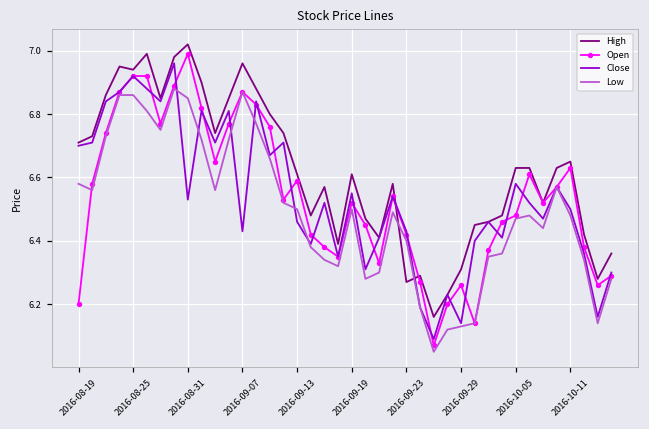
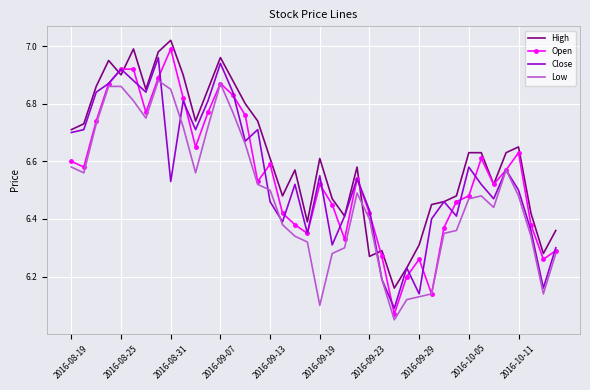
  {
    "High": {
      "2016-08-19": 6.71,
-     "2016-08-25": 6.94,
+     "2016-08-25": 6.90,
      "2016-08-31": 7.02,
      "2016-09-07": 6.96,
      "2016-09-13": 6.61,
      "2016-09-19": 6.61,
      "2016-09-23": 6.27,
      "2016-09-29": 6.31,
      "2016-10-05": 6.63,
      "2016-10-11": 6.65
    },
    "Open": {
-     "2016-08-19": 6.2,
+     "2016-08-19": 6.6,
      "2016-08-31": 6.99,
      "2016-09-13": 6.59,
      "2016-09-19": 6.52,
      "2016-09-23": 6.42,
      "2016-09-29": 6.26,
      "2016-10-05": 6.48,
      "2016-10-11": 6.63
    },
    "Close": {
      "2016-08-19": 6.70,
      "2016-08-31": 6.53,
-     "2016-09-07": 6.43,
+     "2016-09-07": 6.94,
      "2016-09-13": 6.46,
      "2016-09-19": 6.55,
      "2016-09-23": 6.43,
      "2016-09-29": 6.14,
      "2016-10-05": 6.58,
      "2016-10-11": 6.50
    },
    "Low": {
      "2016-08-19": 6.58,
      "2016-08-25": 6.86,
      "2016-08-31": 6.85,
      "2016-09-13": 6.5,
-     "2016-09-19": 6.5,
+     "2016-09-19": 6.1,
      "2016-09-23": 6.4,
      "2016-09-29": 6.13,
      "2016-10-05": 6.47,
      "2016-10-11": 6.48
    }
  }
